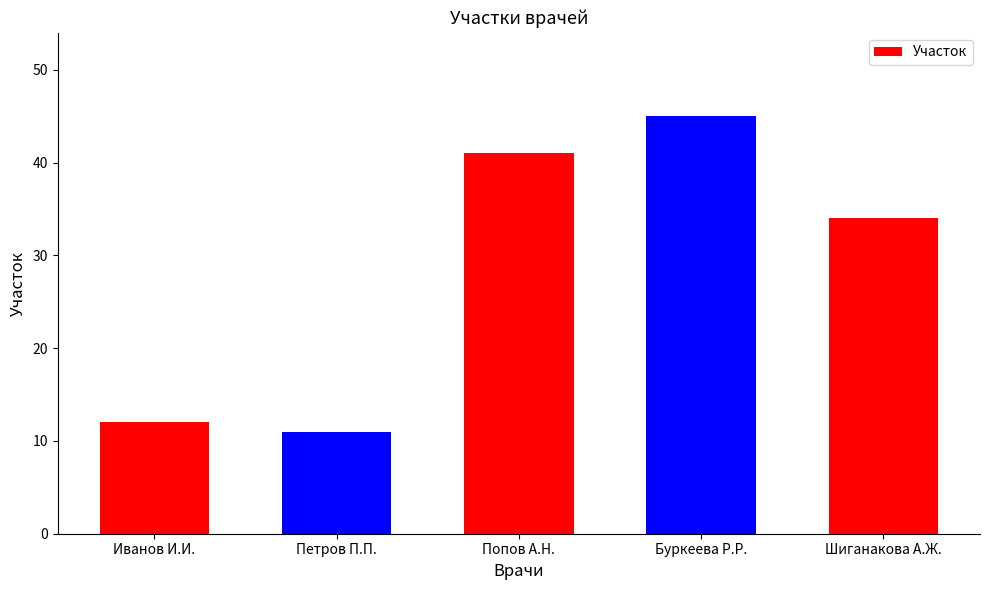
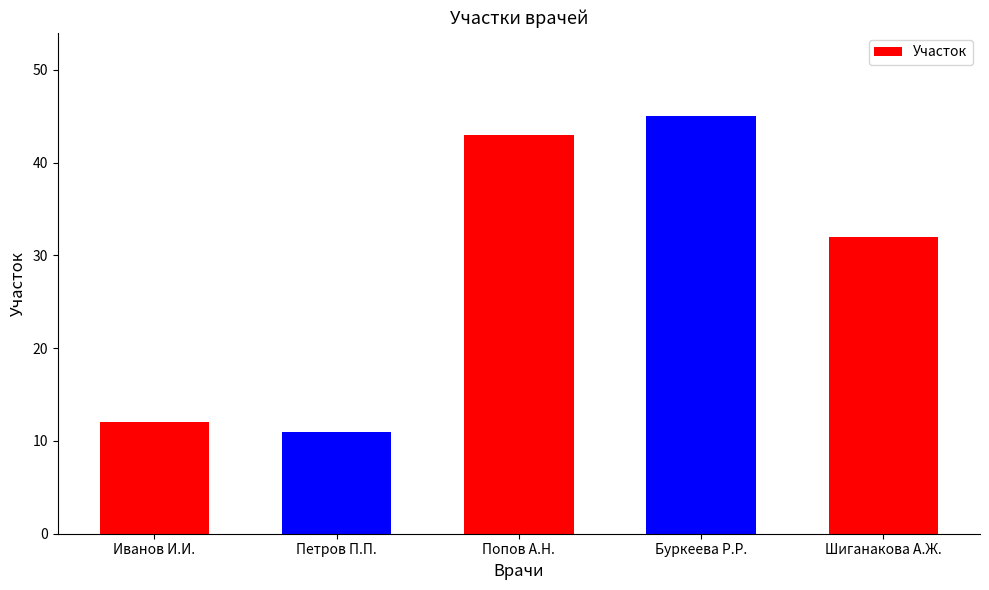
  {
    "Иванов И.И.": 12,
    "Петров П.П.": 11,
-   "Попов А.Н.": 41,
+   "Попов А.Н.": 43,
    "Буркеева Р.Р.": 45,
-   "Шиганакова А.Ж.": 34
+   "Шиганакова А.Ж.": 32
  }
